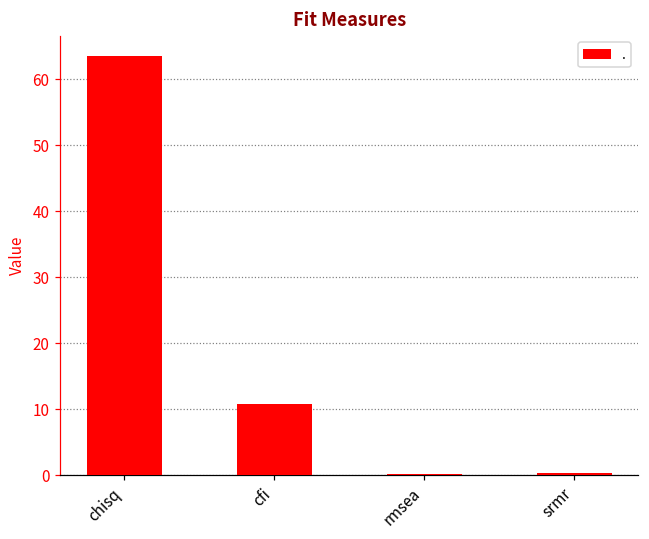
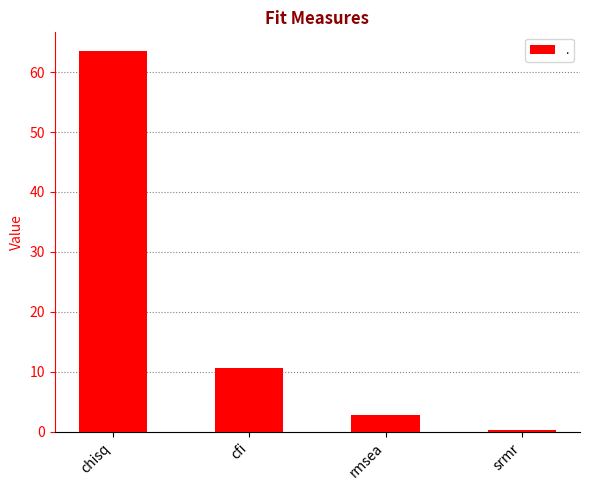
  {
    "chisq": 63,
    "cfi": 11,
-   "rmsea": 0
+   "rmsea": 3
  }
